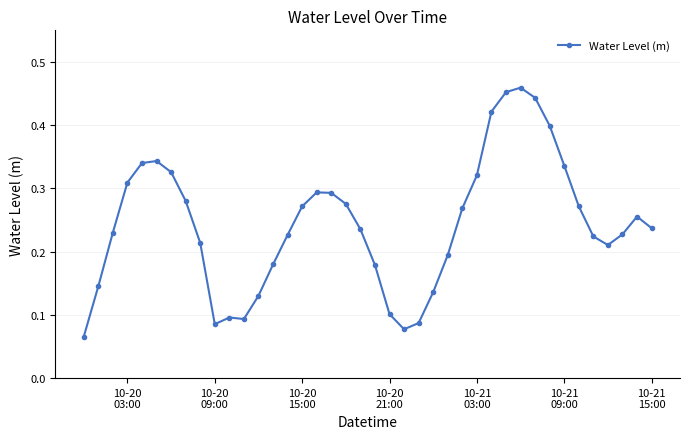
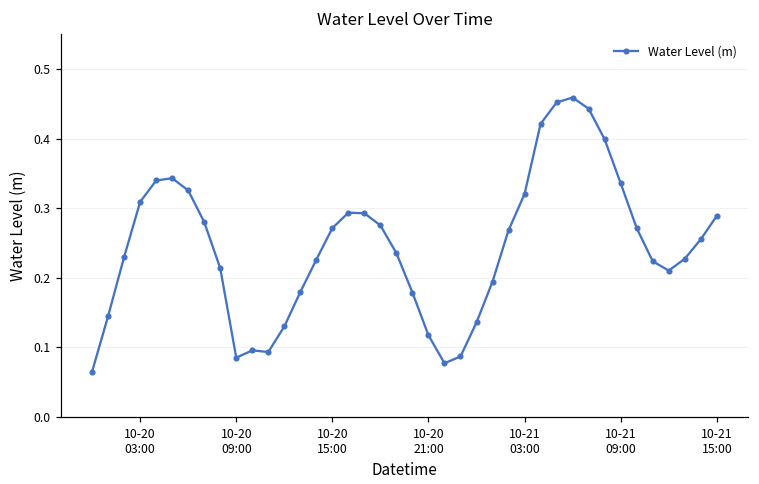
  {
    "10-20 03:00": 0.31,
    "10-20 09:00": 0.09,
    "10-20 15:00": 0.27,
-   "10-20 21:00": 0.10,
+   "10-20 21:00": 0.12,
    "10-21 03:00": 0.32,
    "10-21 09:00": 0.34,
-   "10-21 15:00": 0.24
+   "10-21 15:00": 0.29
  }
